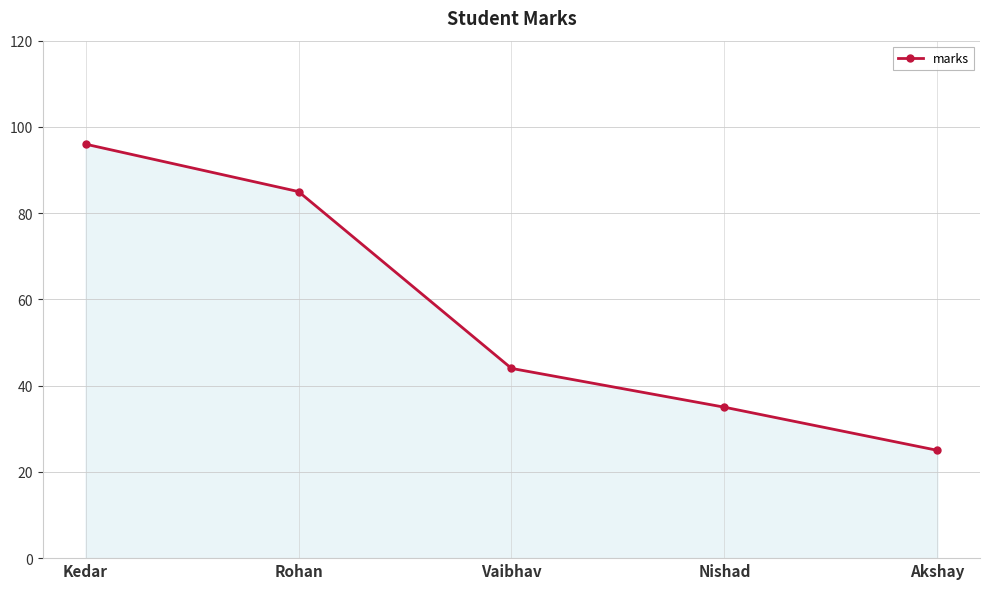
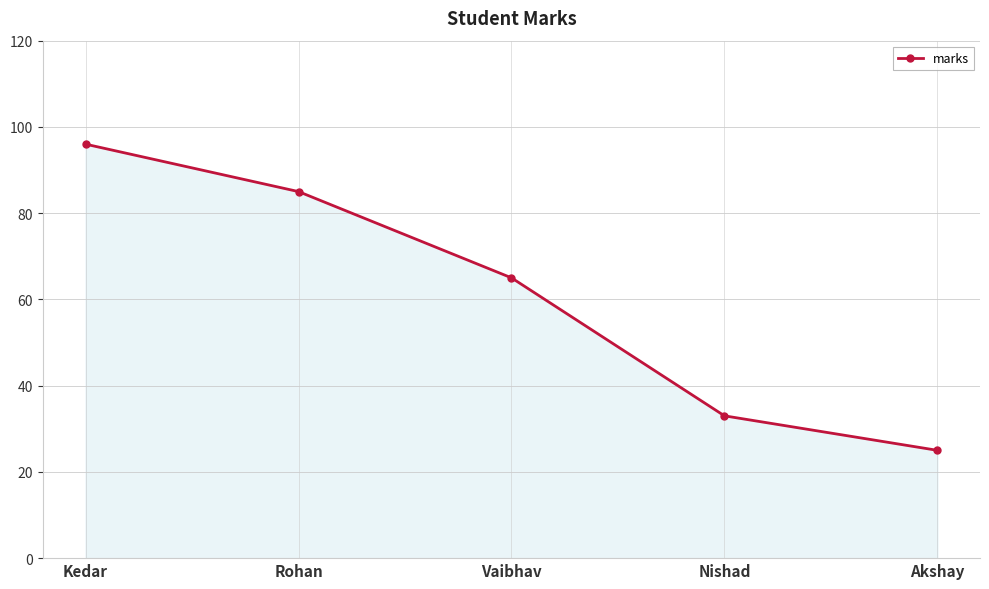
  {
    "Kedar": 96,
    "Rohan": 85,
-   "Vaibhav": 44,
-   "Nishad": 35,
+   "Vaibhav": 65,
+   "Nishad": 33,
    "Akshay": 25
  }
